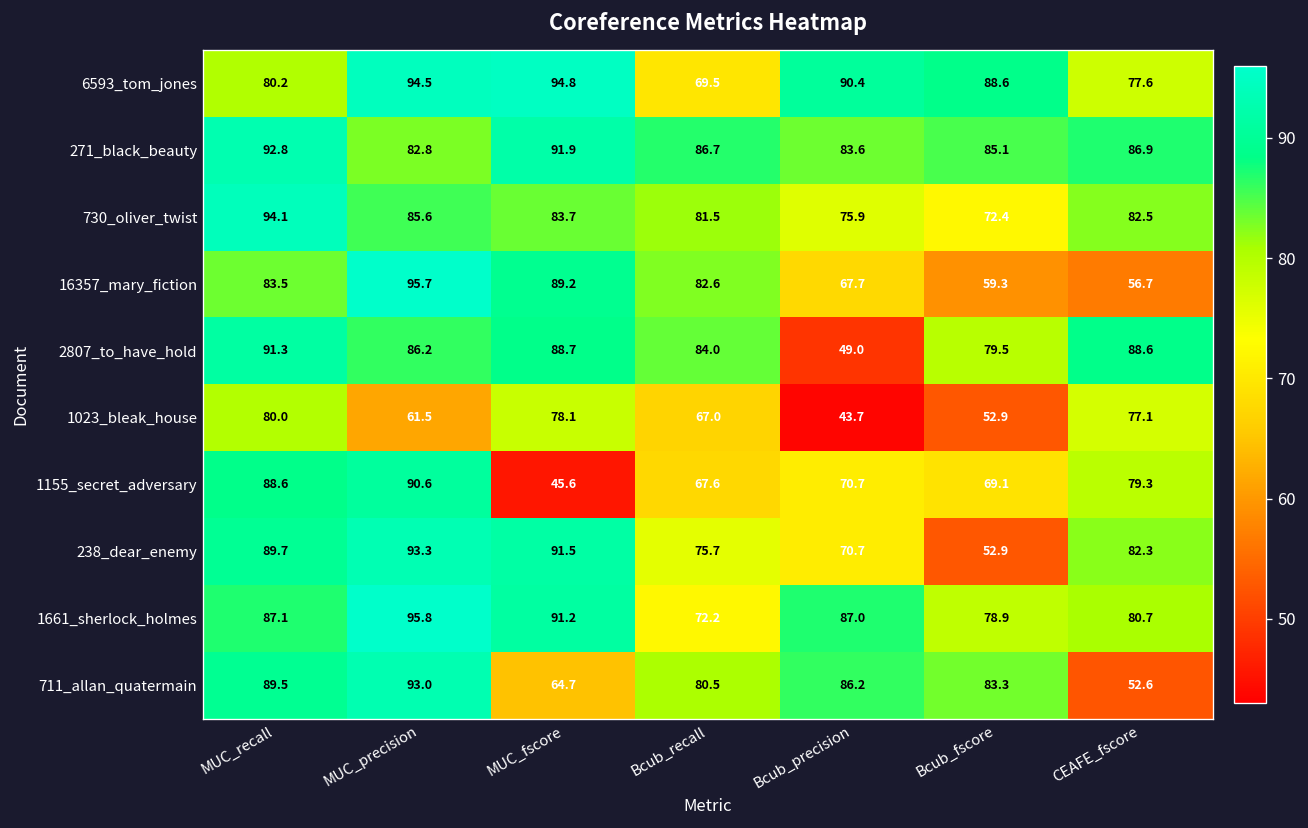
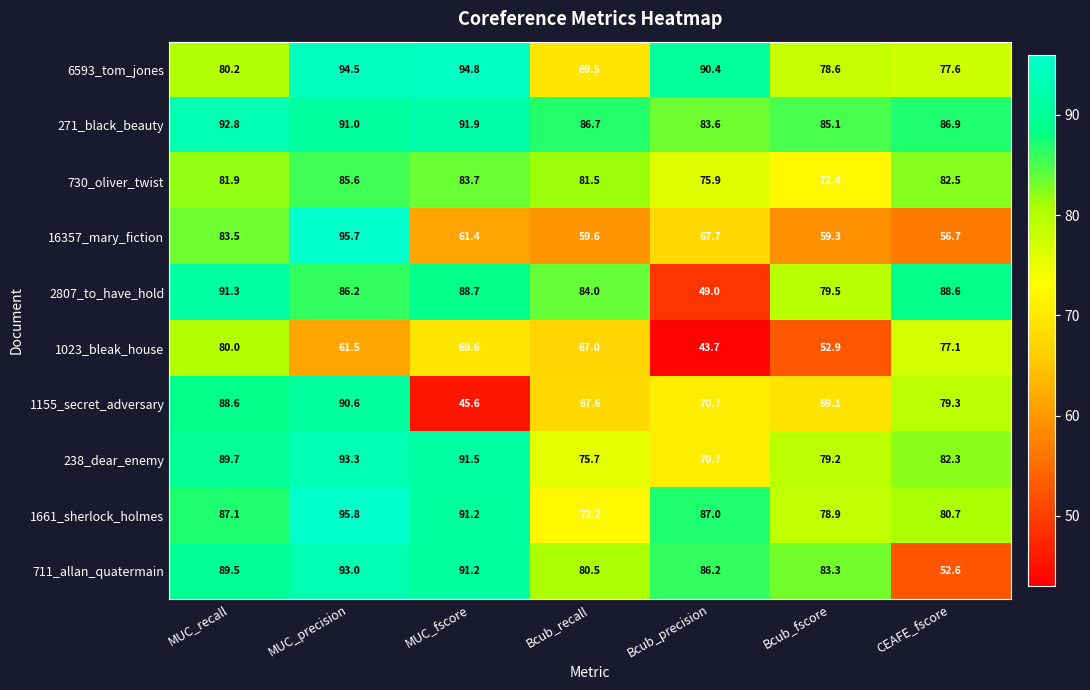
  {
    "6593_tom_jones": {
      "MUC_recall": 80.2,
      "MUC_precision": 94.5,
      "MUC_fscore": 94.8,
      "Bcub_recall": 69.5,
      "Bcub_precision": 90.4,
-     "Bcub_fscore": 88.6,
+     "Bcub_fscore": 78.6,
      "CEAFE_fscore": 77.6
    },
    "271_black_beauty": {
      "MUC_recall": 92.8,
-     "MUC_precision": 82.8,
+     "MUC_precision": 91.0,
      "MUC_fscore": 91.9,
      "Bcub_recall": 86.7,
      "Bcub_precision": 83.6,
      "Bcub_fscore": 85.1,
      "CEAFE_fscore": 86.9
    },
    "730_oliver_twist": {
-     "MUC_recall": 94.1,
+     "MUC_recall": 81.9,
      "MUC_precision": 85.6,
      "MUC_fscore": 83.7,
      "Bcub_recall": 81.5,
      "Bcub_precision": 75.9,
      "Bcub_fscore": 72.4,
      "CEAFE_fscore": 82.5
    },
    "16357_mary_fiction": {
      "MUC_recall": 83.5,
      "MUC_precision": 95.7,
-     "MUC_fscore": 89.2,
-     "Bcub_recall": 82.6,
+     "MUC_fscore": 61.4,
+     "Bcub_recall": 59.6,
      "Bcub_precision": 67.7,
      "Bcub_fscore": 59.3,
      "CEAFE_fscore": 56.7
    },
    "2807_to_have_hold": {
      "MUC_recall": 91.3,
      "MUC_precision": 86.2,
      "MUC_fscore": 88.7,
      "Bcub_recall": 84.0,
      "Bcub_precision": 49.0,
      "Bcub_fscore": 79.5,
      "CEAFE_fscore": 88.6
    },
    "1023_bleak_house": {
      "MUC_recall": 80.0,
      "MUC_precision": 61.5,
-     "MUC_fscore": 78.1,
+     "MUC_fscore": 69.6,
      "Bcub_recall": 67.0,
      "Bcub_precision": 43.7,
      "Bcub_fscore": 52.9,
      "CEAFE_fscore": 77.1
    },
    "1155_secret_adversary": {
      "MUC_recall": 88.6,
      "MUC_precision": 90.6,
      "MUC_fscore": 45.6,
      "Bcub_recall": 67.6,
      "Bcub_precision": 70.7,
      "Bcub_fscore": 69.1,
      "CEAFE_fscore": 79.3
    },
    "238_dear_enemy": {
      "MUC_recall": 89.7,
      "MUC_precision": 93.3,
      "MUC_fscore": 91.5,
      "Bcub_recall": 75.7,
      "Bcub_precision": 70.7,
-     "Bcub_fscore": 52.9,
+     "Bcub_fscore": 79.2,
      "CEAFE_fscore": 82.3
    },
    "1661_sherlock_holmes": {
      "MUC_recall": 87.1,
      "MUC_precision": 95.8,
      "MUC_fscore": 91.2,
      "Bcub_recall": 72.2,
      "Bcub_precision": 87.0,
      "Bcub_fscore": 78.9,
      "CEAFE_fscore": 80.7
    },
    "711_allan_quatermain": {
      "MUC_recall": 89.5,
      "MUC_precision": 93.0,
-     "MUC_fscore": 64.7,
+     "MUC_fscore": 91.2,
      "Bcub_recall": 80.5,
      "Bcub_precision": 86.2,
      "Bcub_fscore": 83.3,
      "CEAFE_fscore": 52.6
    }
  }
